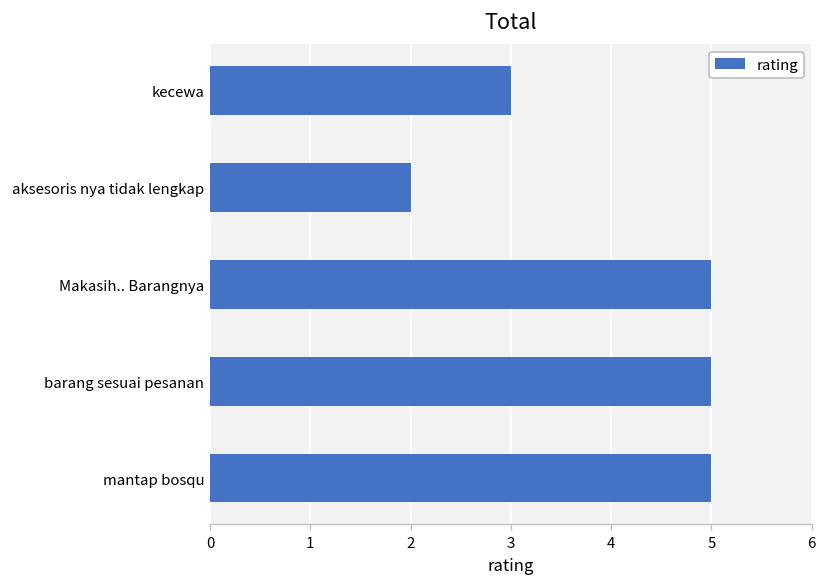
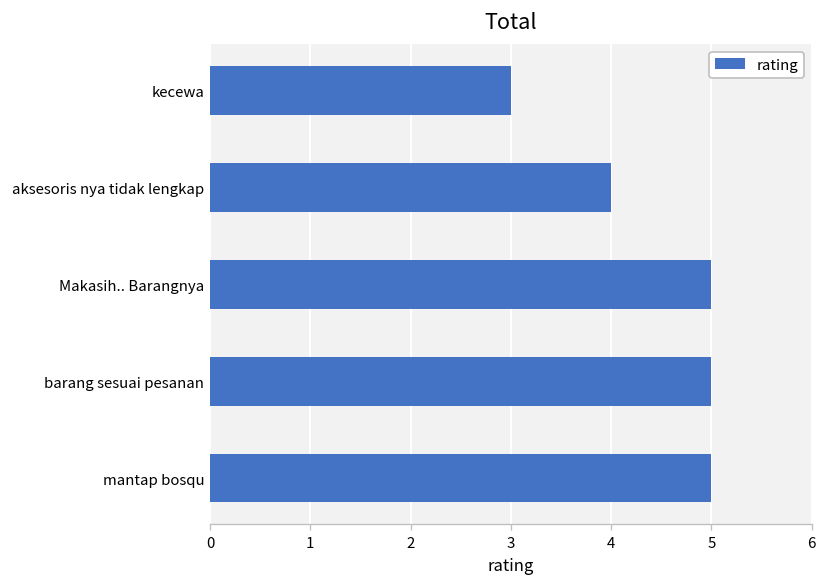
  {
    "kecewa": 3,
-   "aksesoris nya tidak lengkap": 2,
+   "aksesoris nya tidak lengkap": 4,
    "Makasih.. Barangnya": 5,
    "barang sesuai pesanan": 5,
    "mantap bosqu": 5
  }
